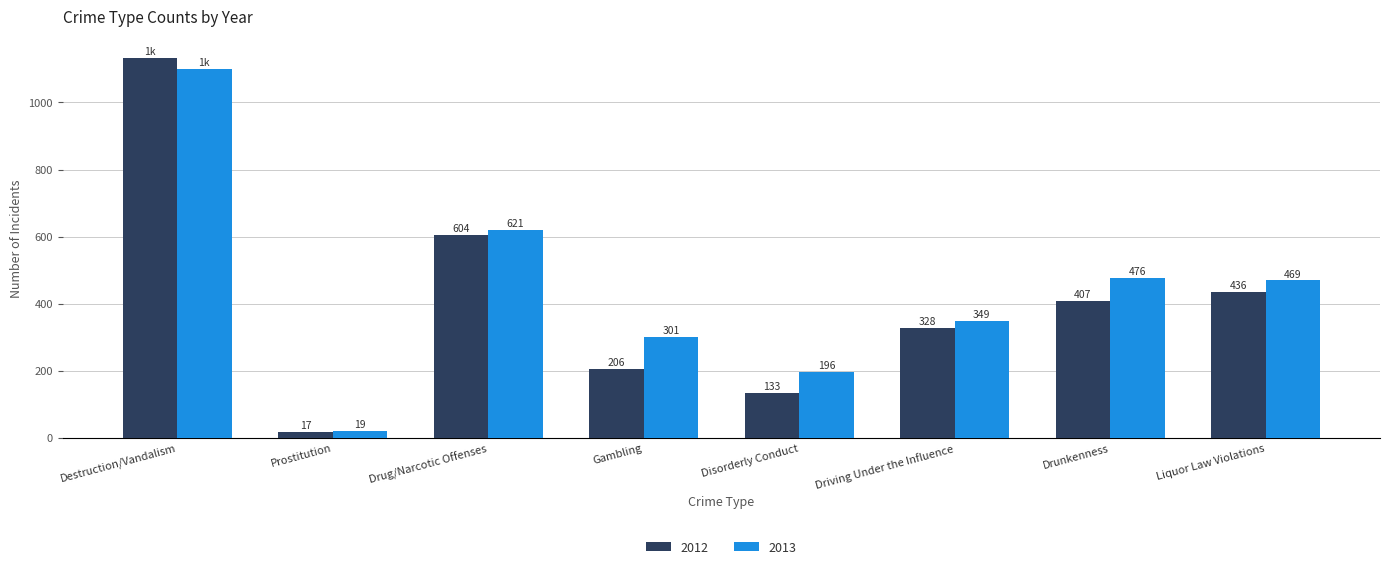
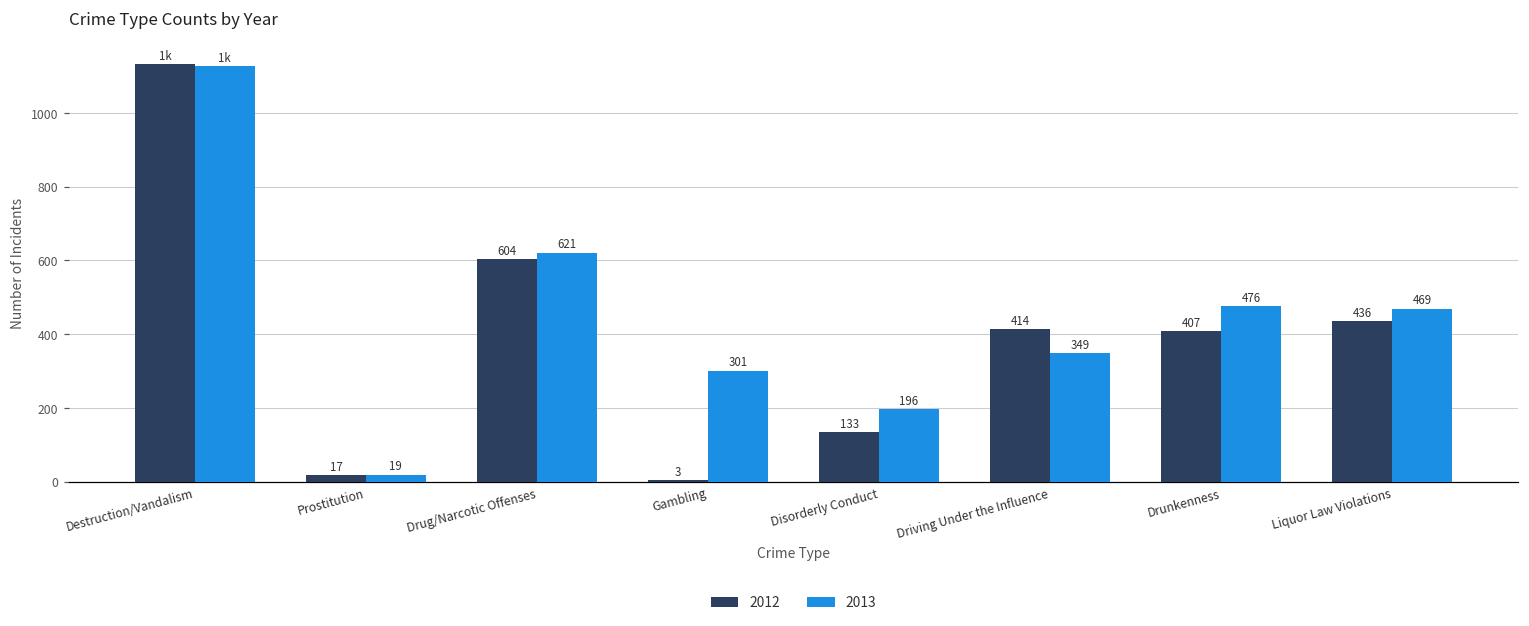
  {
    "2012": {
      "Destruction/Vandalism": "1k",
      "Prostitution": "17",
      "Drug/Narcotic Offenses": "604",
-     "Gambling": "206",
+     "Gambling": "3",
      "Disorderly Conduct": "133",
-     "Driving Under the Influence": "328",
+     "Driving Under the Influence": "414",
      "Drunkenness": "407",
      "Liquor Law Violations": "436"
    },
    "2013": {
-     "Destruction/Vandalism": "1100"
+     "Destruction/Vandalism": "1130"
    }
  }
